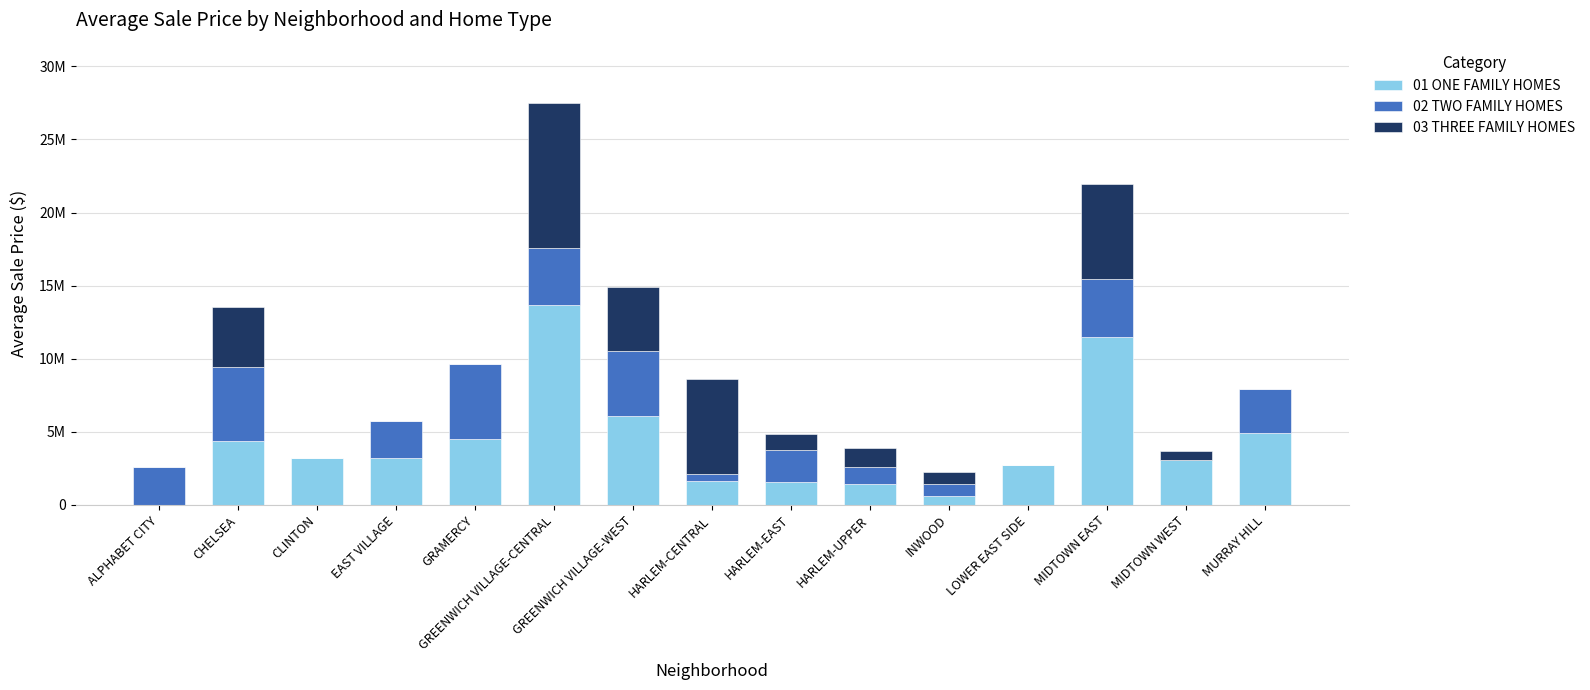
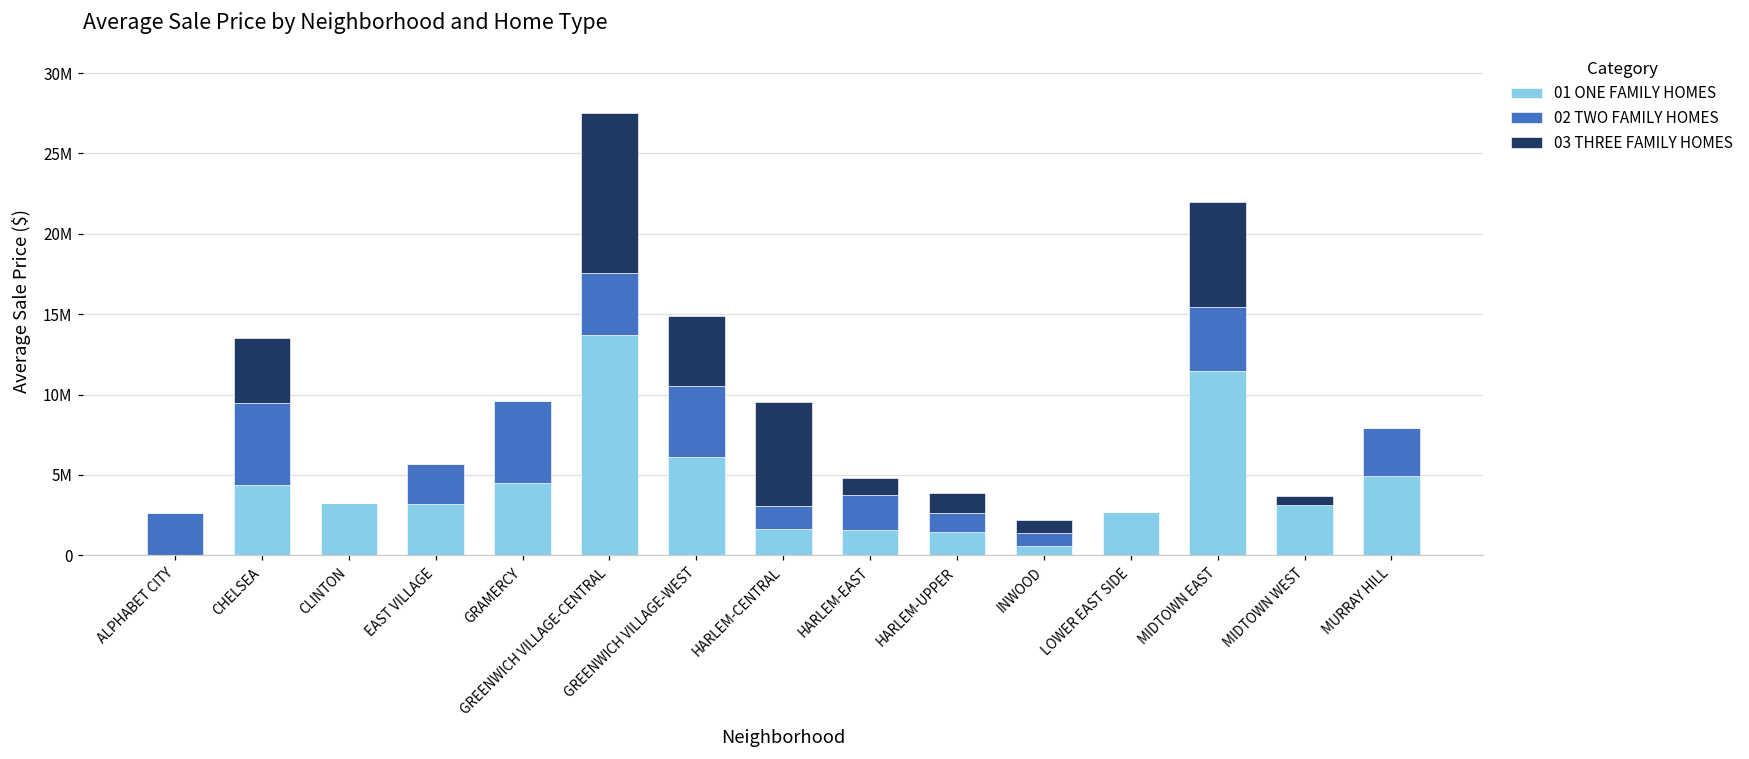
  {
    "01 ONE FAMILY HOMES": {
      "ALPHABET CITY": 0,
      "CHELSEA": 4400000,
      "CLINTON": 3200000,
      "EAST VILLAGE": 3200000,
      "GRAMERCY": 4500000,
      "GREENWICH VILLAGE-CENTRAL": 13700000,
      "GREENWICH VILLAGE-WEST": 6100000,
      "HARLEM-CENTRAL": 1600000,
      "HARLEM-EAST": 1600000,
      "HARLEM-UPPER": 1400000,
      "INWOOD": 600000,
      "LOWER EAST SIDE": 2700000,
      "MIDTOWN EAST": 11500000,
      "MIDTOWN WEST": 3100000,
      "MURRAY HILL": 4900000
    },
    "02 TWO FAMILY HOMES": {
      "ALPHABET CITY": 2600000,
      "CHELSEA": 5100000,
      "CLINTON": 0,
      "EAST VILLAGE": 2500000,
      "GRAMERCY": 5100000,
      "GREENWICH VILLAGE-CENTRAL": 3900000,
      "GREENWICH VILLAGE-WEST": 4400000,
-     "HARLEM-CENTRAL": 500000,
+     "HARLEM-CENTRAL": 1400000,
      "HARLEM-EAST": 2200000,
      "HARLEM-UPPER": 1200000,
      "INWOOD": 800000,
      "LOWER EAST SIDE": 0,
      "MIDTOWN EAST": 4000000,
      "MIDTOWN WEST": 0,
      "MURRAY HILL": 3000000
    },
    "03 THREE FAMILY HOMES": {
      "ALPHABET CITY": 0,
      "CHELSEA": 4100000,
      "CLINTON": 0,
      "EAST VILLAGE": 0,
      "GRAMERCY": 0,
      "GREENWICH VILLAGE-CENTRAL": 9900000,
      "GREENWICH VILLAGE-WEST": 4300000,
      "HARLEM-CENTRAL": 6500000,
      "HARLEM-EAST": 1100000,
      "HARLEM-UPPER": 1300000,
      "INWOOD": 800000,
      "LOWER EAST SIDE": 0,
      "MIDTOWN EAST": 6500000,
      "MIDTOWN WEST": 600000,
      "MURRAY HILL": 0
    }
  }
